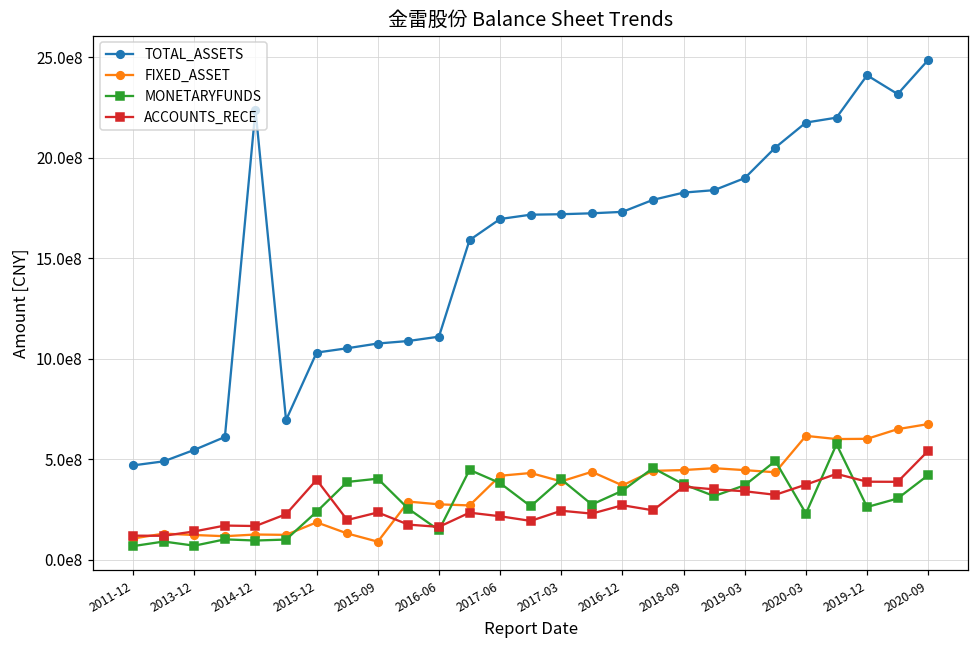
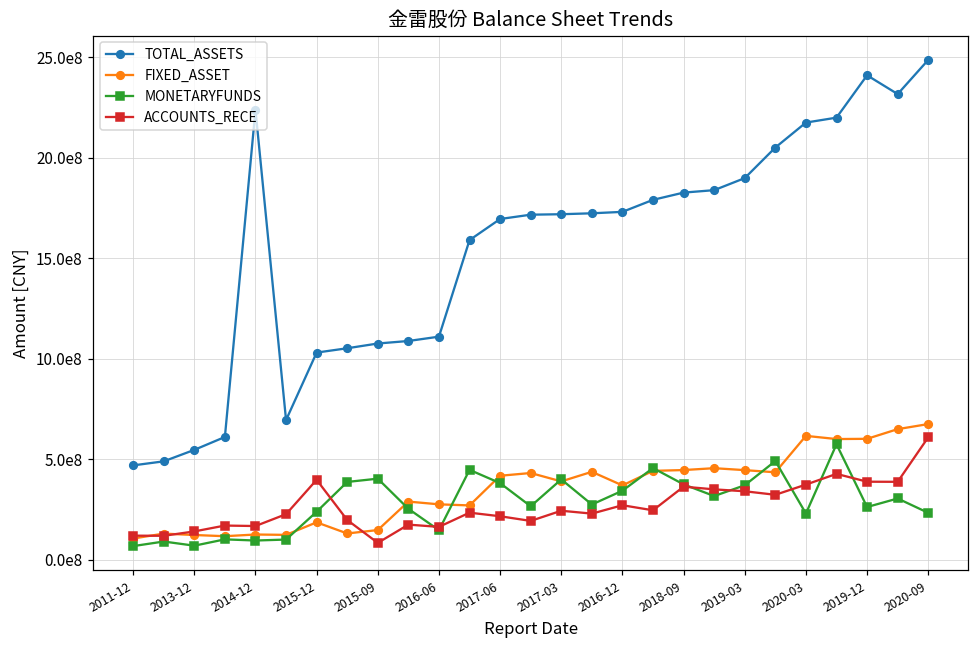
  {
    "TOTAL_ASSETS": {
      "2011-12": 470000000,
      "2013-12": 550000000,
      "2015-12": 1030000000,
      "2015-09": 1080000000,
      "2016-06": 1110000000,
      "2017-06": 1690000000,
      "2017-03": 1720000000,
      "2016-12": 1730000000,
      "2018-09": 1830000000,
      "2019-03": 1900000000,
      "2020-03": 2170000000,
      "2019-12": 2410000000,
      "2020-09": 2490000000
    },
    "FIXED_ASSET": {
      "2011-12": 100000000,
      "2013-12": 120000000,
      "2014-12": 120000000,
      "2015-12": 190000000,
-     "2015-09": 90000000,
+     "2015-09": 150000000,
      "2016-06": 270000000,
      "2017-06": 420000000,
      "2016-12": 370000000,
      "2018-09": 450000000,
      "2019-03": 450000000,
      "2020-03": 620000000,
      "2019-12": 600000000,
      "2020-09": 670000000
    },
    "MONETARYFUNDS": {
      "2011-12": 70000000,
      "2013-12": 70000000,
      "2014-12": 90000000,
      "2015-12": 240000000,
      "2015-09": 400000000,
      "2016-06": 150000000,
      "2017-06": 380000000,
      "2016-12": 340000000,
      "2019-03": 370000000,
      "2020-03": 230000000,
      "2019-12": 260000000,
-     "2020-09": 420000000
+     "2020-09": 230000000
    },
    "ACCOUNTS_RECE": {
      "2011-12": 120000000,
      "2013-12": 140000000,
      "2014-12": 170000000,
      "2015-12": 400000000,
-     "2015-09": 230000000,
+     "2015-09": 80000000,
      "2016-06": 160000000,
      "2017-06": 220000000,
      "2017-03": 240000000,
      "2016-12": 270000000,
      "2019-03": 340000000,
      "2020-03": 370000000,
      "2019-12": 390000000,
-     "2020-09": 540000000
+     "2020-09": 610000000
    }
  }
